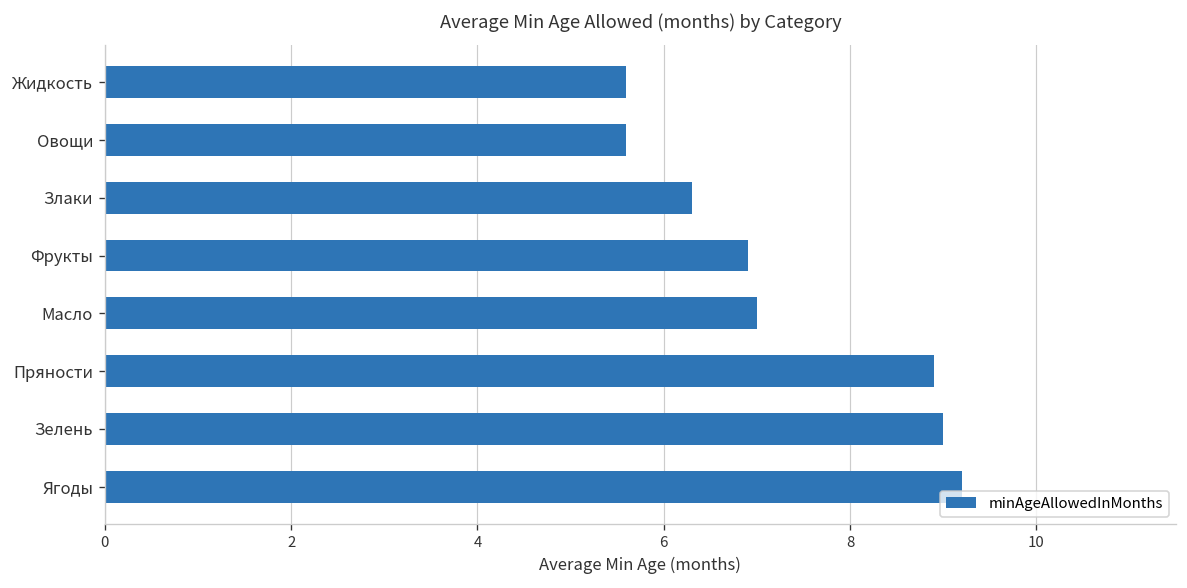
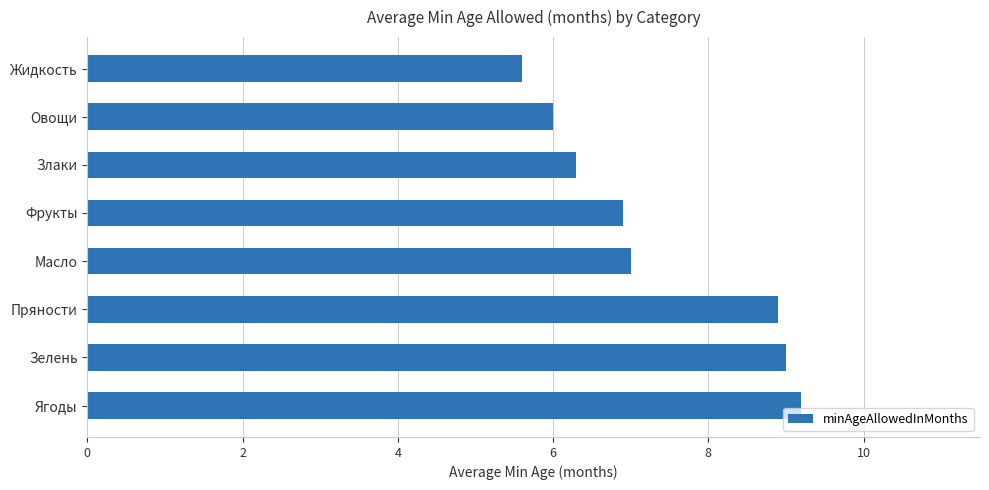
  {
    "Жидкость": 5.6,
-   "Овощи": 5.6,
+   "Овощи": 6.0,
    "Злаки": 6.3,
    "Фрукты": 6.9,
    "Масло": 7.0,
    "Пряности": 8.9,
    "Зелень": 9.0,
    "Ягоды": 9.2
  }
